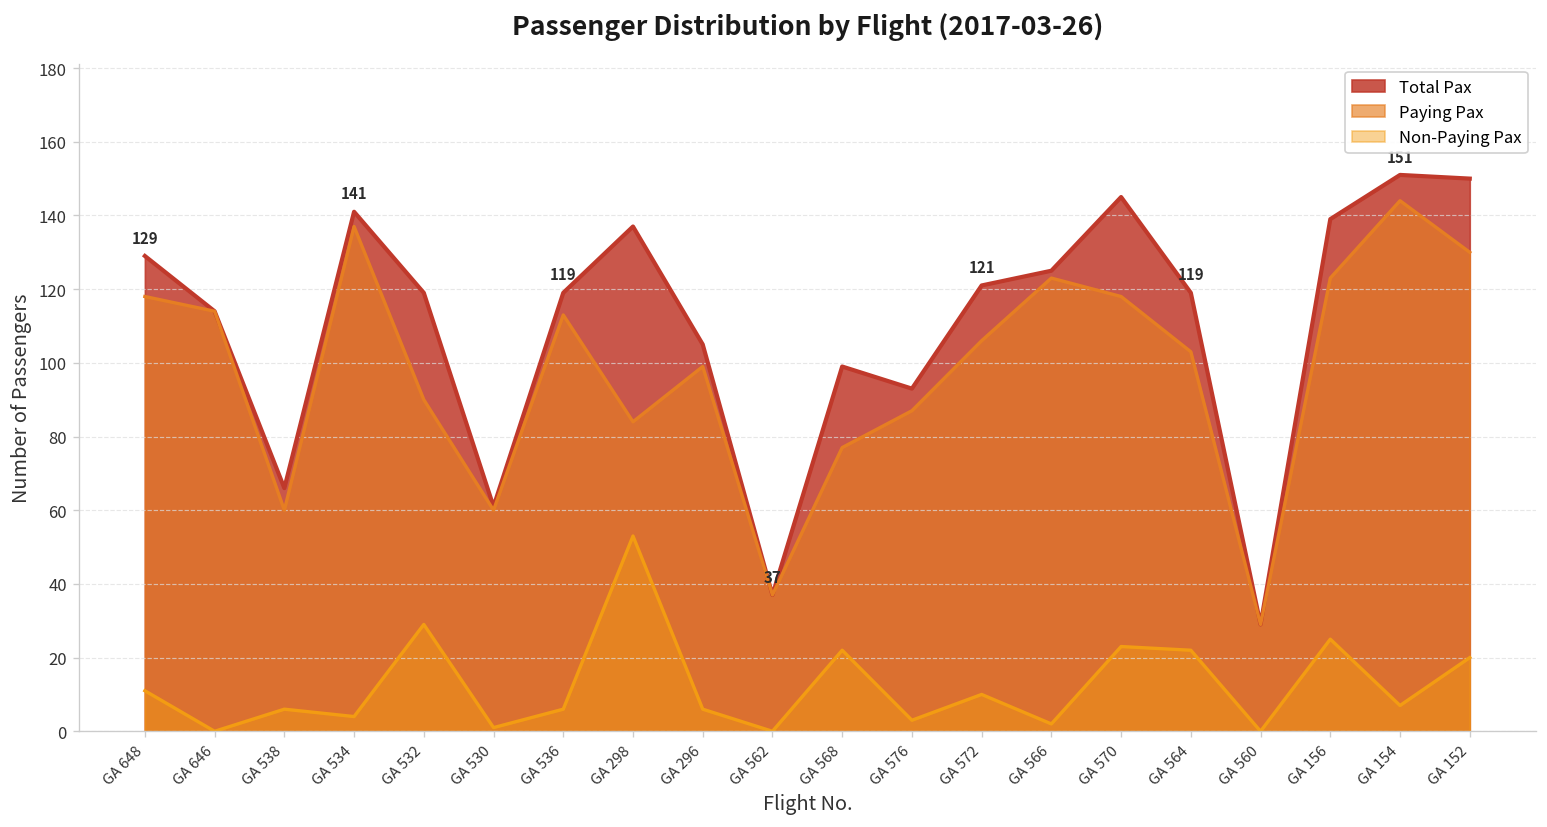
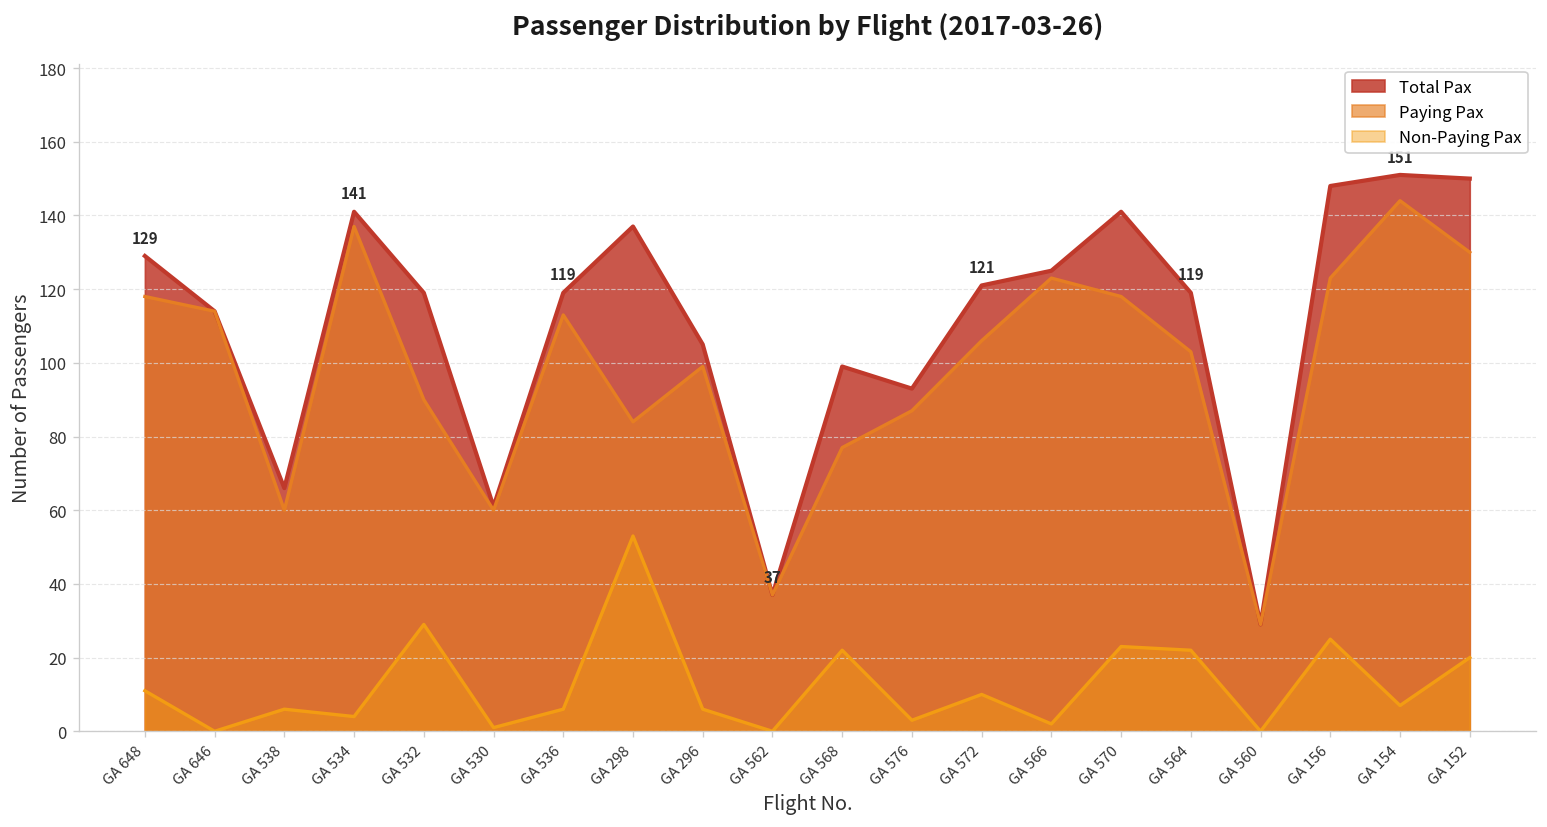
  {
    "Total Pax": {
      "GA 538": 66,
      "GA 532": 119,
      "GA 530": 61,
      "GA 298": 137,
      "GA 296": 105,
      "GA 568": 99,
      "GA 576": 93,
      "GA 566": 125,
-     "GA 570": 145,
-     "GA 156": 139,
+     "GA 570": 141,
+     "GA 156": 148,
      "GA 152": 150
    }
  }
